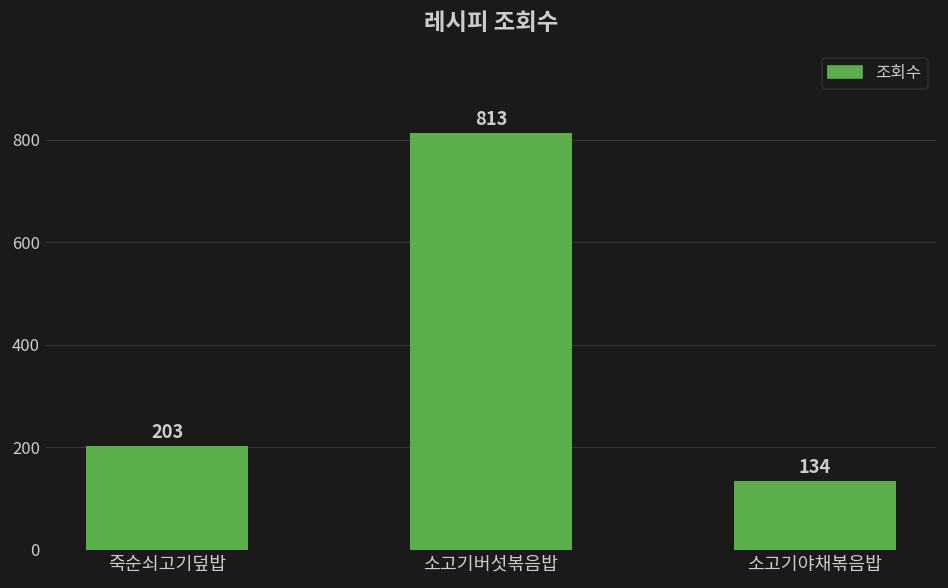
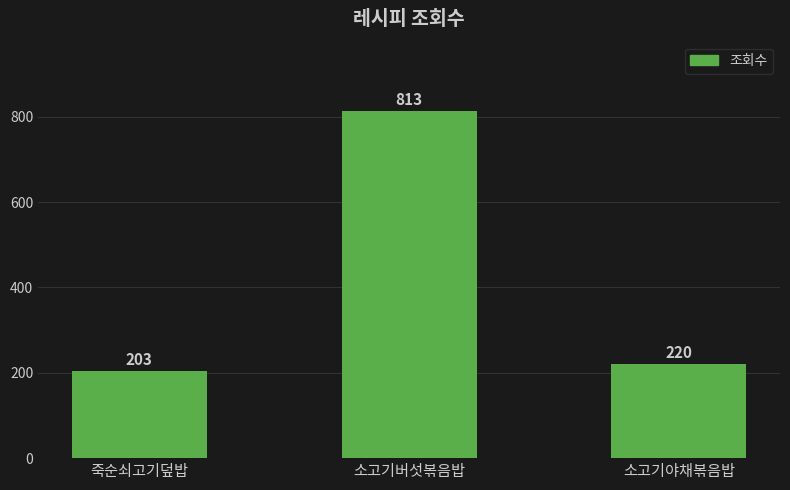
  {
    "죽순쇠고기덮밥": 203,
    "소고기버섯볶음밥": 813,
-   "소고기야채볶음밥": 134
+   "소고기야채볶음밥": 220
  }
